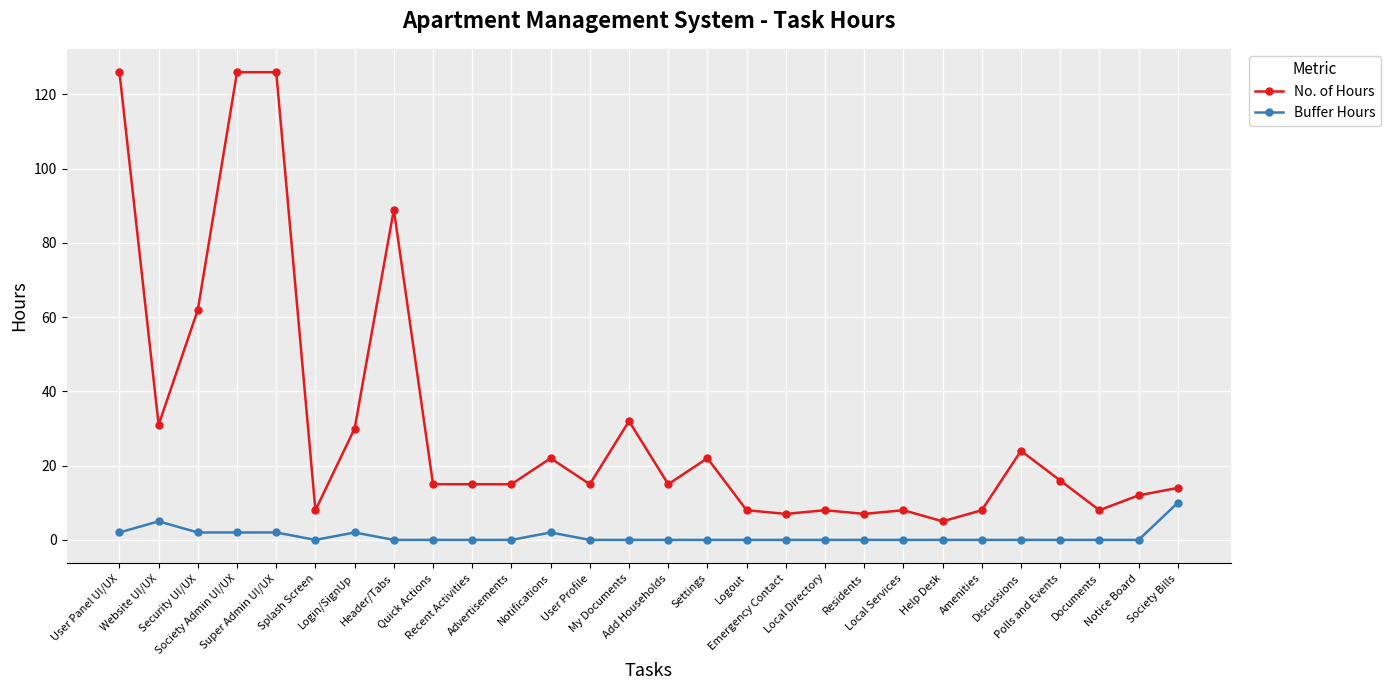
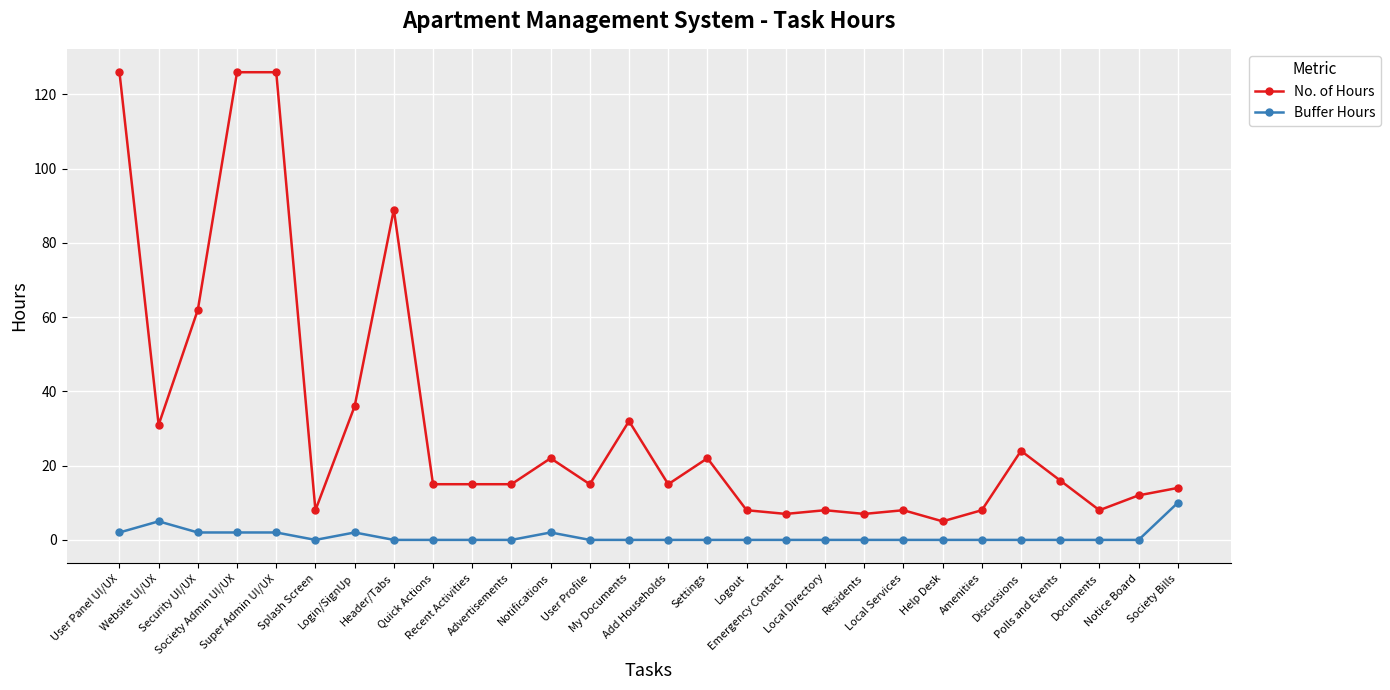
  {
    "No. of Hours": {
      "User Panel UI/UX": 126,
      "Website UI/UX": 31,
      "Security UI/UX": 62,
      "Society Admin UI/UX": 126,
      "Super Admin UI/UX": 126,
      "Splash Screen": 8,
-     "Login/SignUp": 30,
+     "Login/SignUp": 36,
      "Header/Tabs": 89,
      "Quick Actions": 15,
      "Recent Activities": 15,
      "Advertisements": 15,
      "Notifications": 22,
      "User Profile": 15,
      "My Documents": 32,
      "Add Households": 15,
      "Settings": 22,
      "Logout": 8,
      "Emergency Contact": 7,
      "Local Directory": 8,
      "Residents": 7,
      "Local Services": 8,
      "Help Desk": 5,
      "Amenities": 8,
      "Discussions": 24,
      "Polls and Events": 16,
      "Documents": 8,
      "Notice Board": 12,
      "Society Bills": 14
    },
    "Buffer Hours": {
      "User Panel UI/UX": 2,
      "Website UI/UX": 5,
      "Security UI/UX": 2,
      "Society Admin UI/UX": 2,
      "Super Admin UI/UX": 2,
      "Splash Screen": 0,
      "Login/SignUp": 2,
      "Header/Tabs": 0,
      "Quick Actions": 0,
      "Recent Activities": 0,
      "Advertisements": 0,
      "Notifications": 2,
      "User Profile": 0,
      "My Documents": 0,
      "Add Households": 0,
      "Settings": 0,
      "Logout": 0,
      "Emergency Contact": 0,
      "Local Directory": 0,
      "Residents": 0,
      "Local Services": 0,
      "Help Desk": 0,
      "Amenities": 0,
      "Discussions": 0,
      "Polls and Events": 0,
      "Documents": 0,
      "Notice Board": 0,
      "Society Bills": 10
    }
  }
